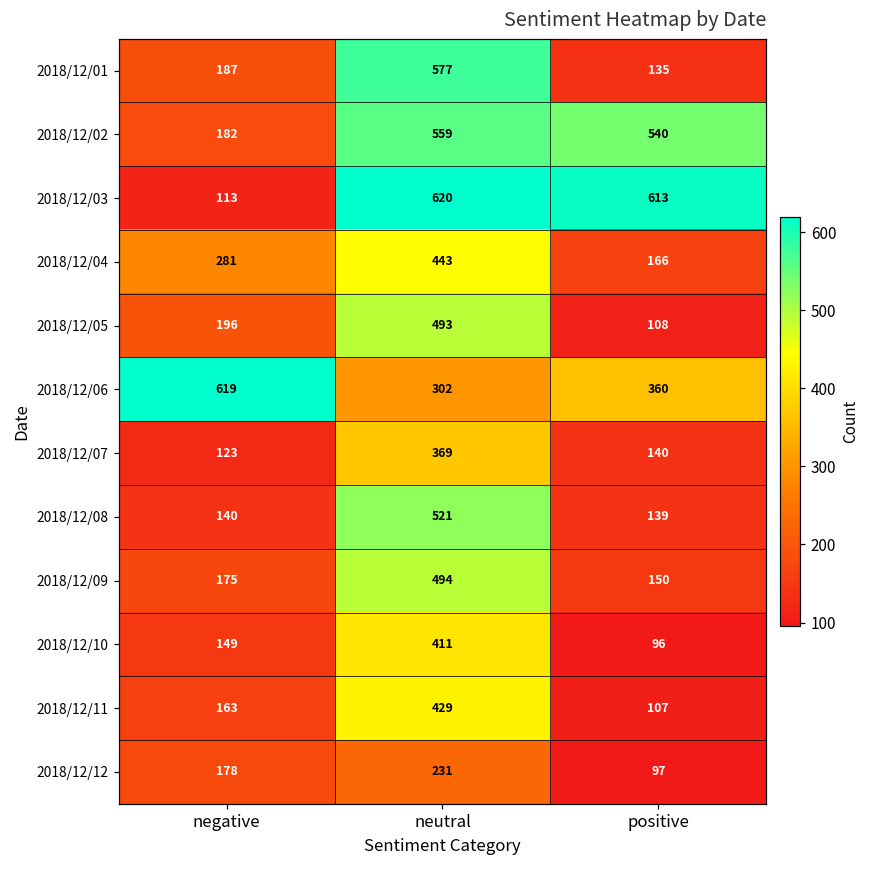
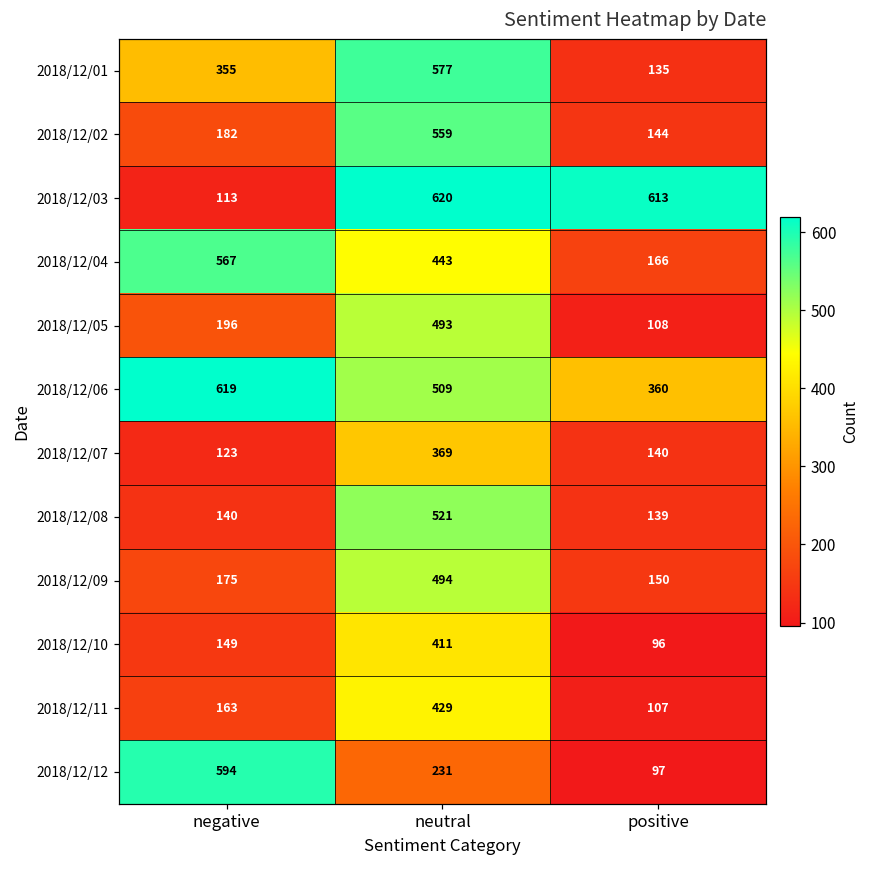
  {
    "2018/12/01": {
-     "negative": 187,
+     "negative": 355,
      "neutral": 577,
      "positive": 135
    },
    "2018/12/02": {
      "negative": 182,
      "neutral": 559,
-     "positive": 540
+     "positive": 144
    },
    "2018/12/03": {
      "negative": 113,
      "neutral": 620,
      "positive": 613
    },
    "2018/12/04": {
-     "negative": 281,
+     "negative": 567,
      "neutral": 443,
      "positive": 166
    },
    "2018/12/05": {
      "negative": 196,
      "neutral": 493,
      "positive": 108
    },
    "2018/12/06": {
      "negative": 619,
-     "neutral": 302,
+     "neutral": 509,
      "positive": 360
    },
    "2018/12/07": {
      "negative": 123,
      "neutral": 369,
      "positive": 140
    },
    "2018/12/08": {
      "negative": 140,
      "neutral": 521,
      "positive": 139
    },
    "2018/12/09": {
      "negative": 175,
      "neutral": 494,
      "positive": 150
    },
    "2018/12/10": {
      "negative": 149,
      "neutral": 411,
      "positive": 96
    },
    "2018/12/11": {
      "negative": 163,
      "neutral": 429,
      "positive": 107
    },
    "2018/12/12": {
-     "negative": 178,
+     "negative": 594,
      "neutral": 231,
      "positive": 97
    }
  }
